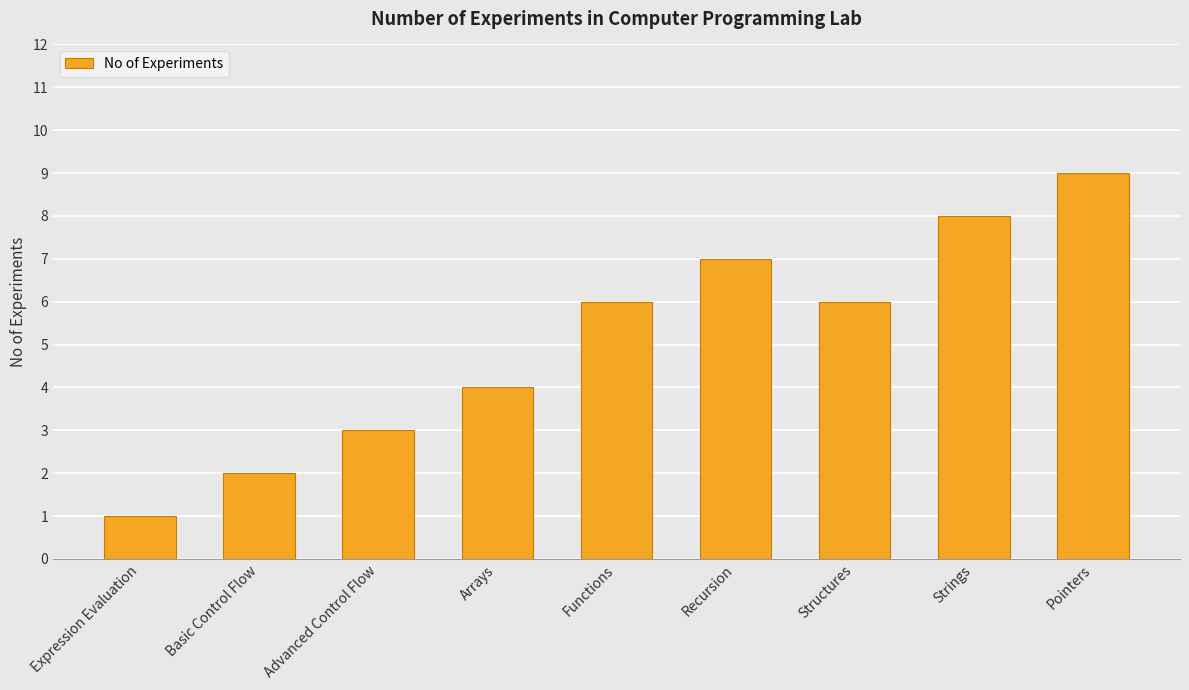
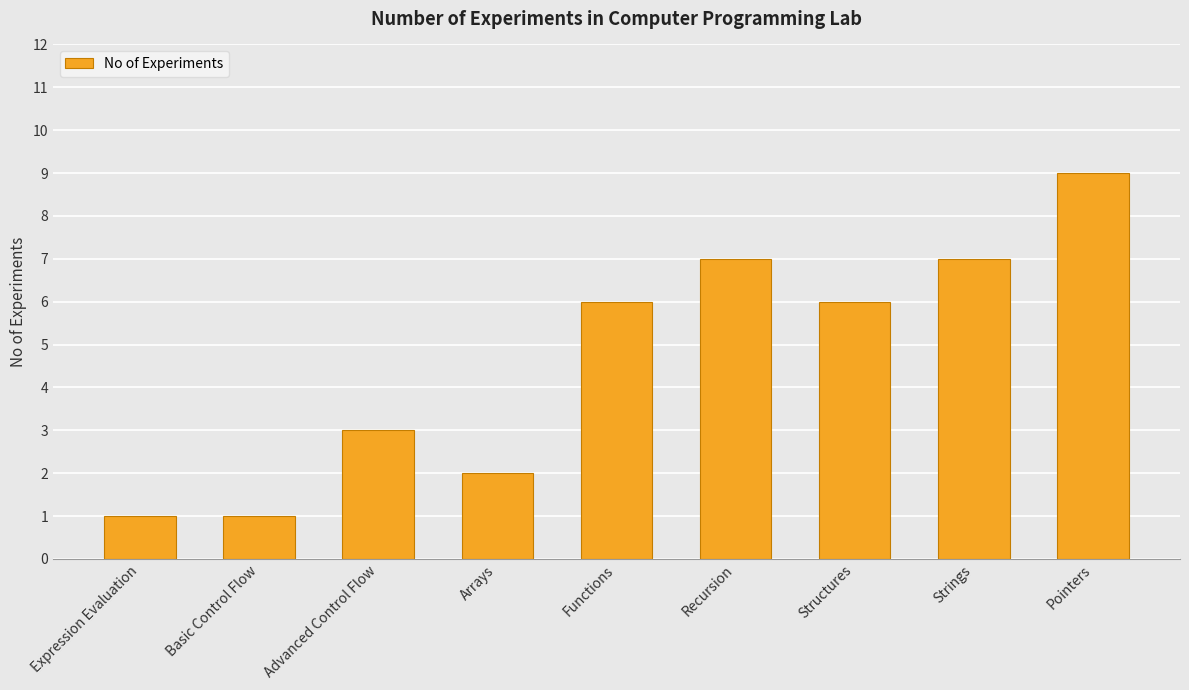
  {
    "Expression Evaluation": 1,
-   "Basic Control Flow": 2,
+   "Basic Control Flow": 1,
    "Advanced Control Flow": 3,
-   "Arrays": 4,
+   "Arrays": 2,
    "Functions": 6,
    "Recursion": 7,
    "Structures": 6,
-   "Strings": 8,
+   "Strings": 7,
    "Pointers": 9
  }
